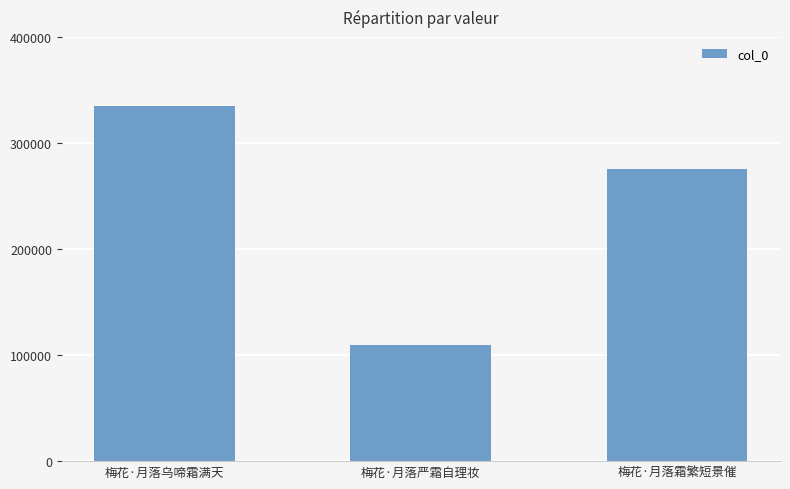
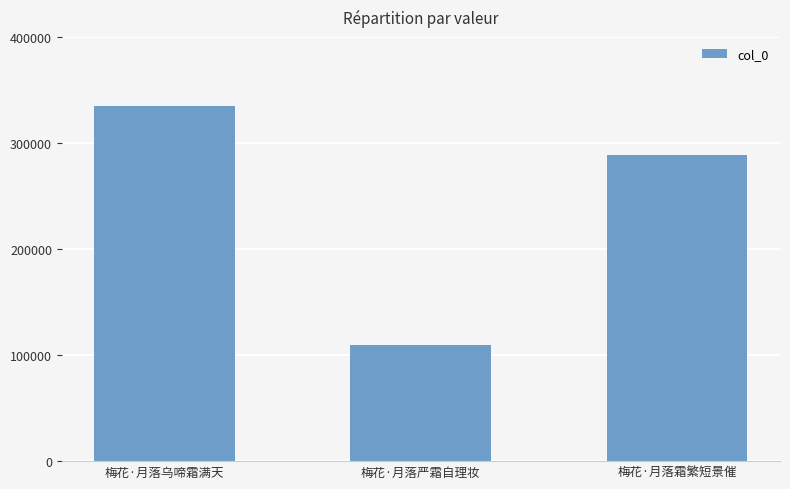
  {
    "梅花·月落乌啼霜满天": 335000,
    "梅花·月落严霜自理妆": 109000,
-   "梅花·月落霜繁短景催": 275000
+   "梅花·月落霜繁短景催": 288000
  }
